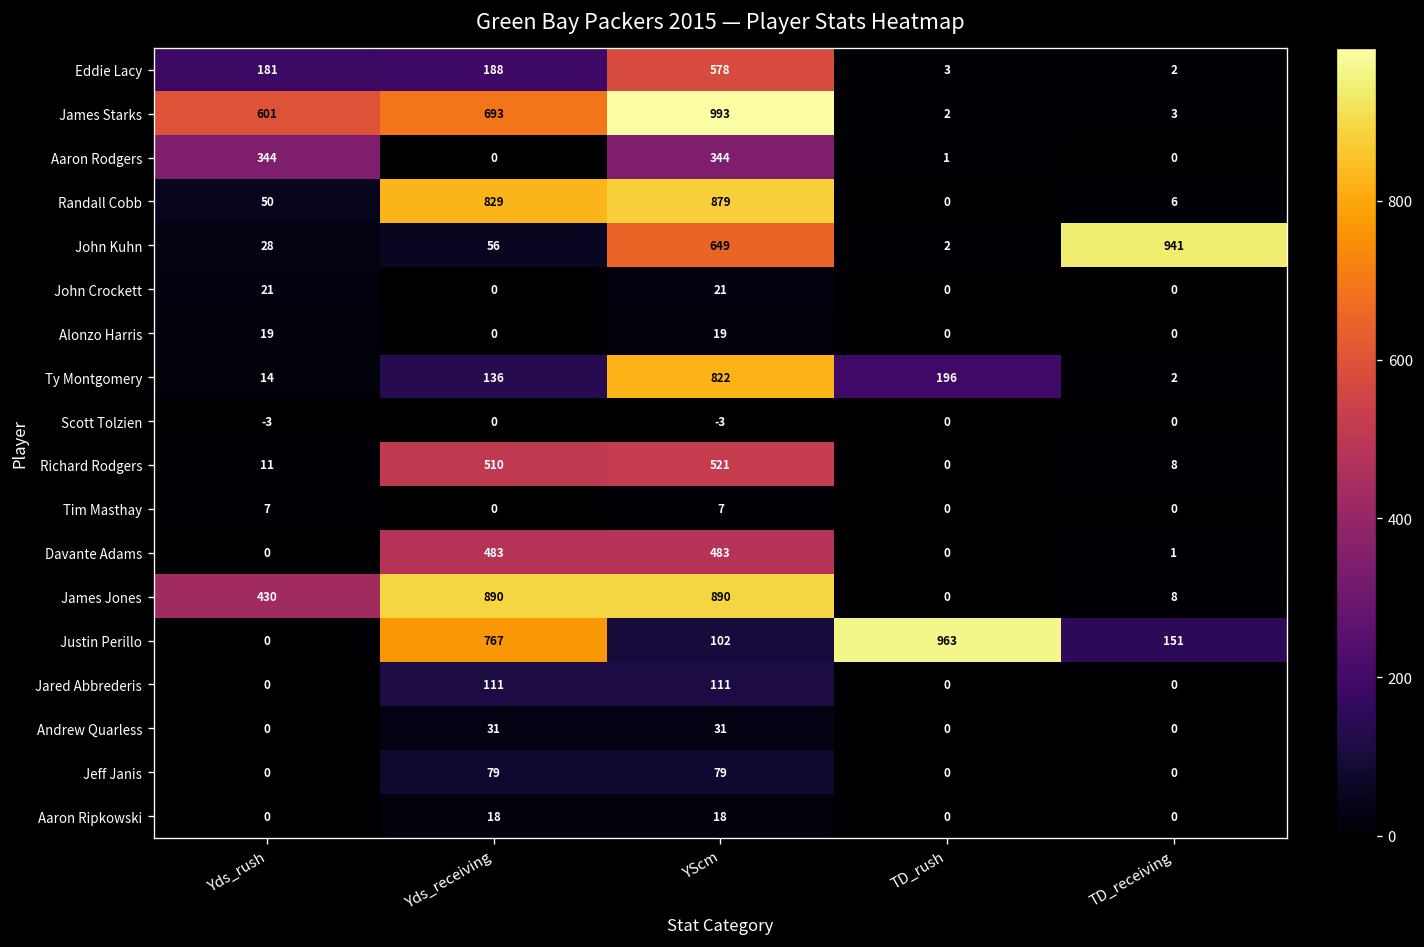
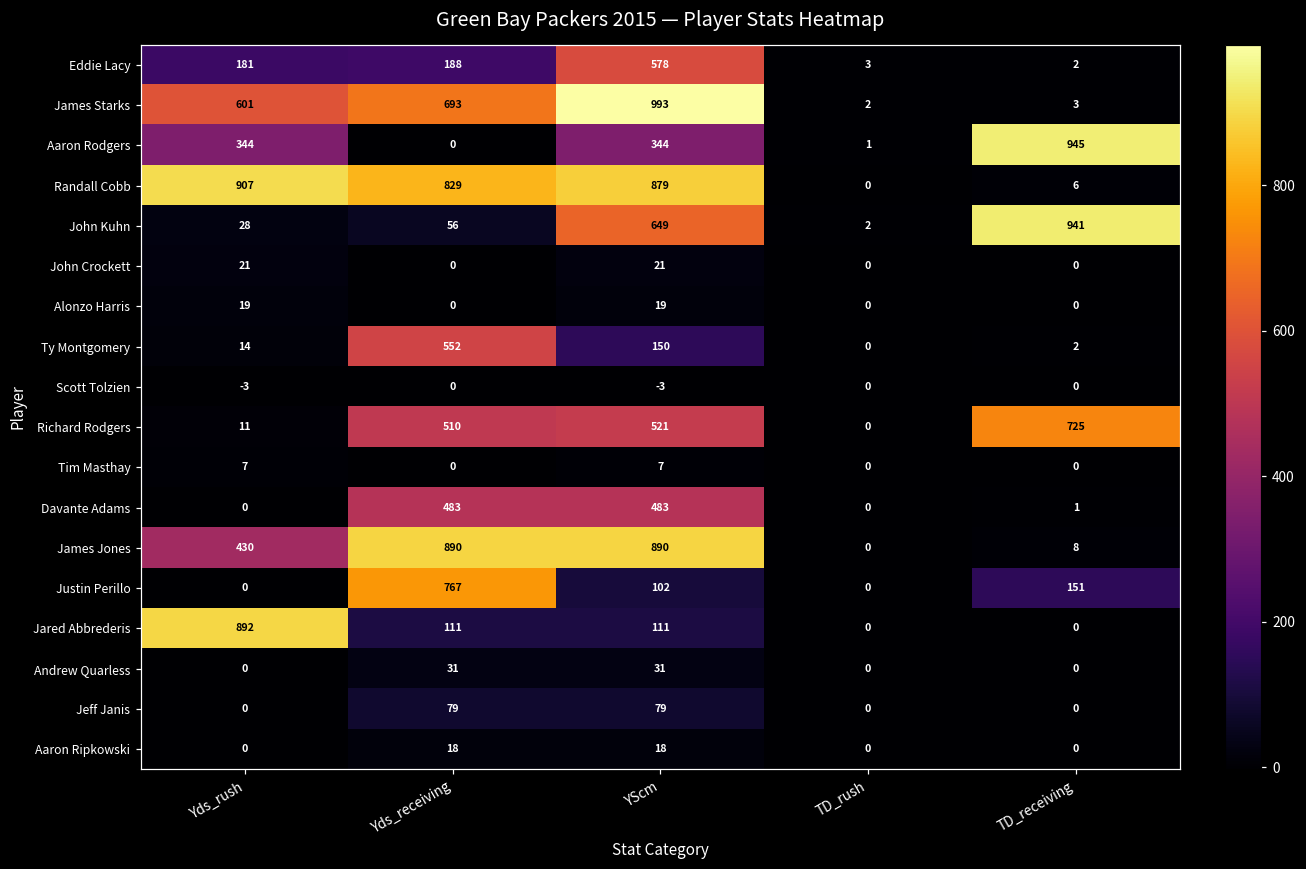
  {
    "Eddie Lacy": {
      "Yds_rush": 181,
      "Yds_receiving": 188,
      "YScm": 578,
      "TD_rush": 3,
      "TD_receiving": 2
    },
    "James Starks": {
      "Yds_rush": 601,
      "Yds_receiving": 693,
      "YScm": 993,
      "TD_rush": 2,
      "TD_receiving": 3
    },
    "Aaron Rodgers": {
      "Yds_rush": 344,
      "Yds_receiving": 0,
      "YScm": 344,
      "TD_rush": 1,
-     "TD_receiving": 0
+     "TD_receiving": 945
    },
    "Randall Cobb": {
-     "Yds_rush": 50,
+     "Yds_rush": 907,
      "Yds_receiving": 829,
      "YScm": 879,
      "TD_rush": 0,
      "TD_receiving": 6
    },
    "John Kuhn": {
      "Yds_rush": 28,
      "Yds_receiving": 56,
      "YScm": 649,
      "TD_rush": 2,
      "TD_receiving": 941
    },
    "John Crockett": {
      "Yds_rush": 21,
      "Yds_receiving": 0,
      "YScm": 21,
      "TD_rush": 0,
      "TD_receiving": 0
    },
    "Alonzo Harris": {
      "Yds_rush": 19,
      "Yds_receiving": 0,
      "YScm": 19,
      "TD_rush": 0,
      "TD_receiving": 0
    },
    "Ty Montgomery": {
      "Yds_rush": 14,
-     "Yds_receiving": 136,
-     "YScm": 822,
-     "TD_rush": 196,
+     "Yds_receiving": 552,
+     "YScm": 150,
+     "TD_rush": 0,
      "TD_receiving": 2
    },
    "Scott Tolzien": {
      "Yds_rush": -3,
      "Yds_receiving": 0,
      "YScm": -3,
      "TD_rush": 0,
      "TD_receiving": 0
    },
    "Richard Rodgers": {
      "Yds_rush": 11,
      "Yds_receiving": 510,
      "YScm": 521,
      "TD_rush": 0,
-     "TD_receiving": 8
+     "TD_receiving": 725
    },
    "Tim Masthay": {
      "Yds_rush": 7,
      "Yds_receiving": 0,
      "YScm": 7,
      "TD_rush": 0,
      "TD_receiving": 0
    },
    "Davante Adams": {
      "Yds_rush": 0,
      "Yds_receiving": 483,
      "YScm": 483,
      "TD_rush": 0,
      "TD_receiving": 1
    },
    "James Jones": {
      "Yds_rush": 430,
      "Yds_receiving": 890,
      "YScm": 890,
      "TD_rush": 0,
      "TD_receiving": 8
    },
    "Justin Perillo": {
      "Yds_rush": 0,
      "Yds_receiving": 767,
      "YScm": 102,
-     "TD_rush": 963,
+     "TD_rush": 0,
      "TD_receiving": 151
    },
    "Jared Abbrederis": {
-     "Yds_rush": 0,
+     "Yds_rush": 892,
      "Yds_receiving": 111,
      "YScm": 111,
      "TD_rush": 0,
      "TD_receiving": 0
    },
    "Andrew Quarless": {
      "Yds_rush": 0,
      "Yds_receiving": 31,
      "YScm": 31,
      "TD_rush": 0,
      "TD_receiving": 0
    },
    "Jeff Janis": {
      "Yds_rush": 0,
      "Yds_receiving": 79,
      "YScm": 79,
      "TD_rush": 0,
      "TD_receiving": 0
    },
    "Aaron Ripkowski": {
      "Yds_rush": 0,
      "Yds_receiving": 18,
      "YScm": 18,
      "TD_rush": 0,
      "TD_receiving": 0
    }
  }
